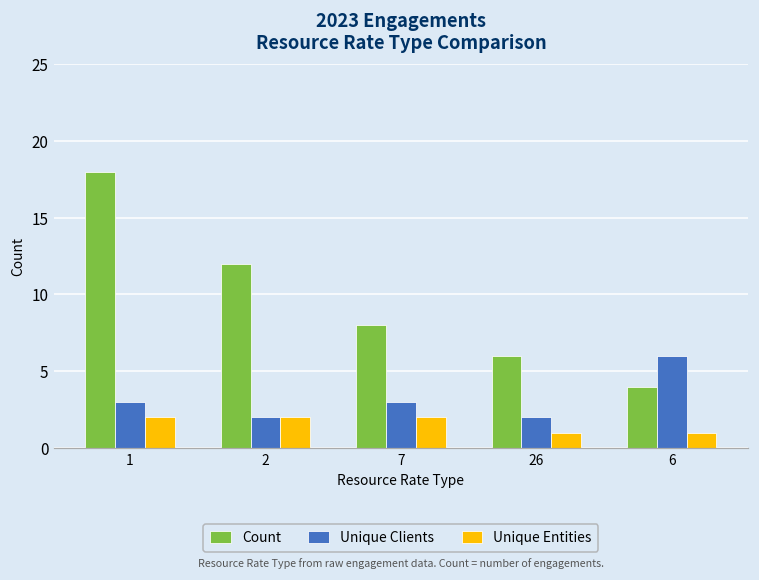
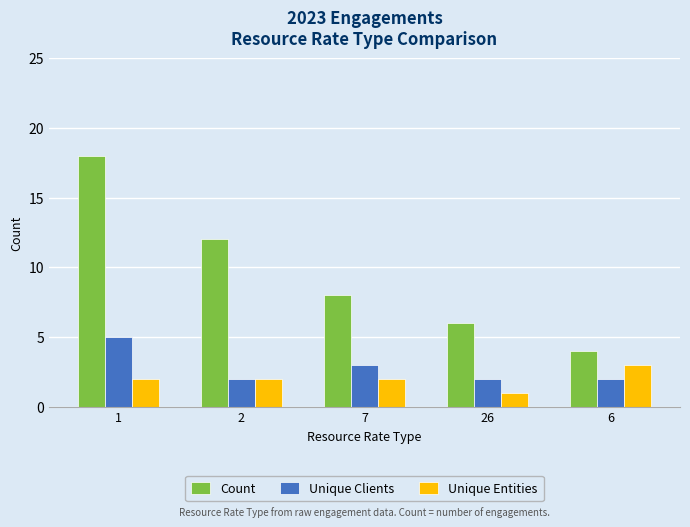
  {
    "Count": {
      "1": 18,
      "2": 12,
      "7": 8,
      "26": 6,
      "6": 4
    },
    "Unique Clients": {
-     "1": 3,
+     "1": 5,
      "2": 2,
      "7": 3,
      "26": 2,
-     "6": 6
+     "6": 2
    },
    "Unique Entities": {
      "1": 2,
      "2": 2,
      "7": 2,
      "26": 1,
-     "6": 1
+     "6": 3
    }
  }
